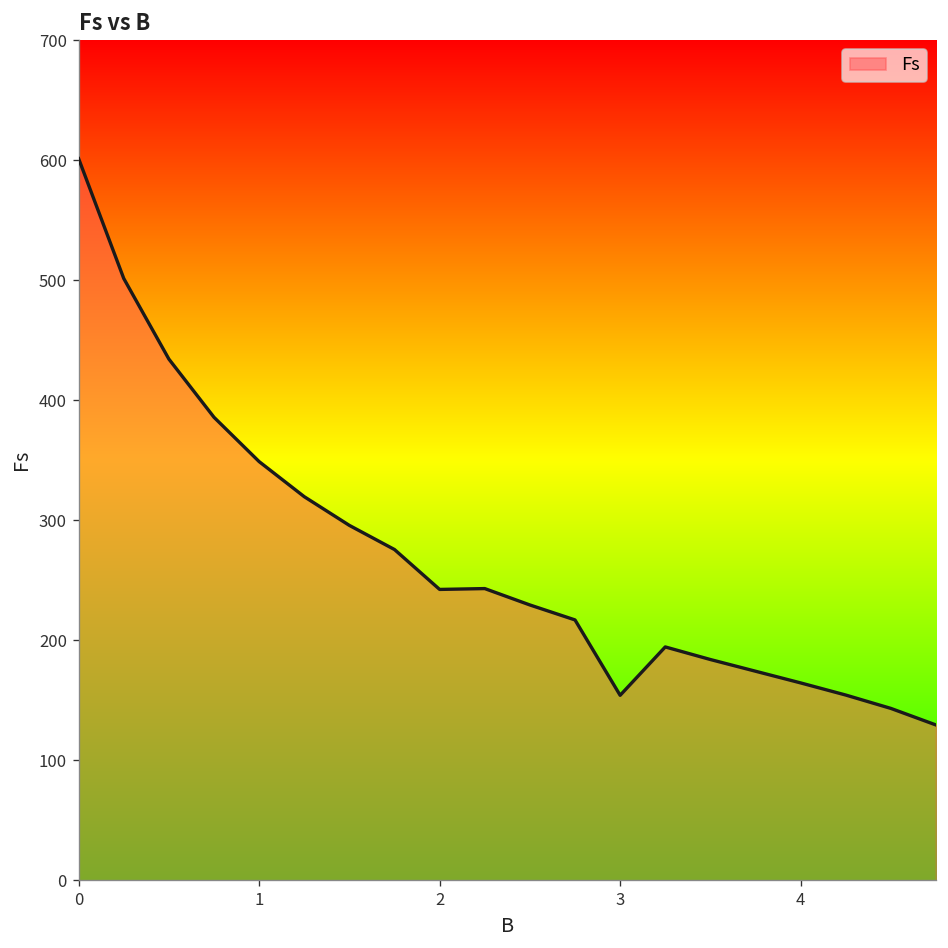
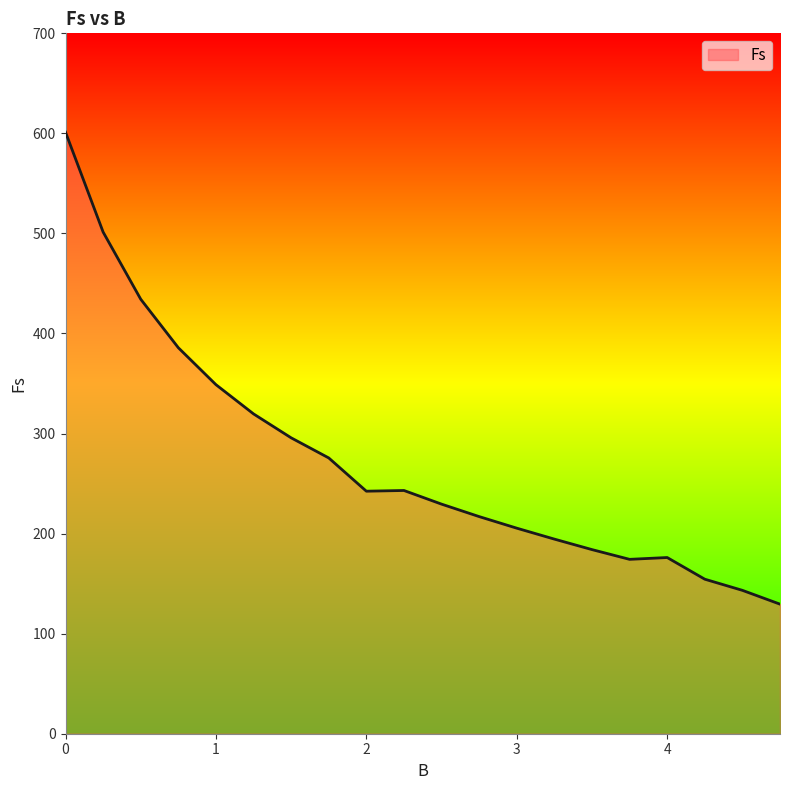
  {
    "0": 601,
    "1": 349,
    "2": 242,
-   "3": 154,
-   "4": 165
+   "3": 205,
+   "4": 176
  }
